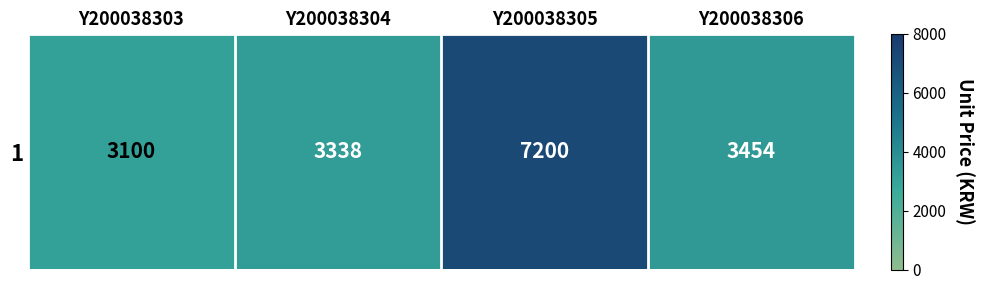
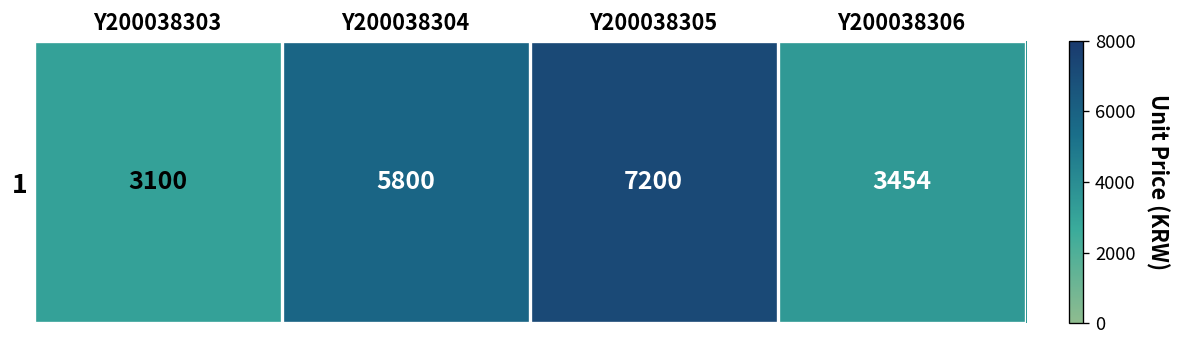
  {
    "1": {
      "Y200038303": 3100,
-     "Y200038304": 3338,
+     "Y200038304": 5800,
      "Y200038305": 7200,
      "Y200038306": 3454
    }
  }
